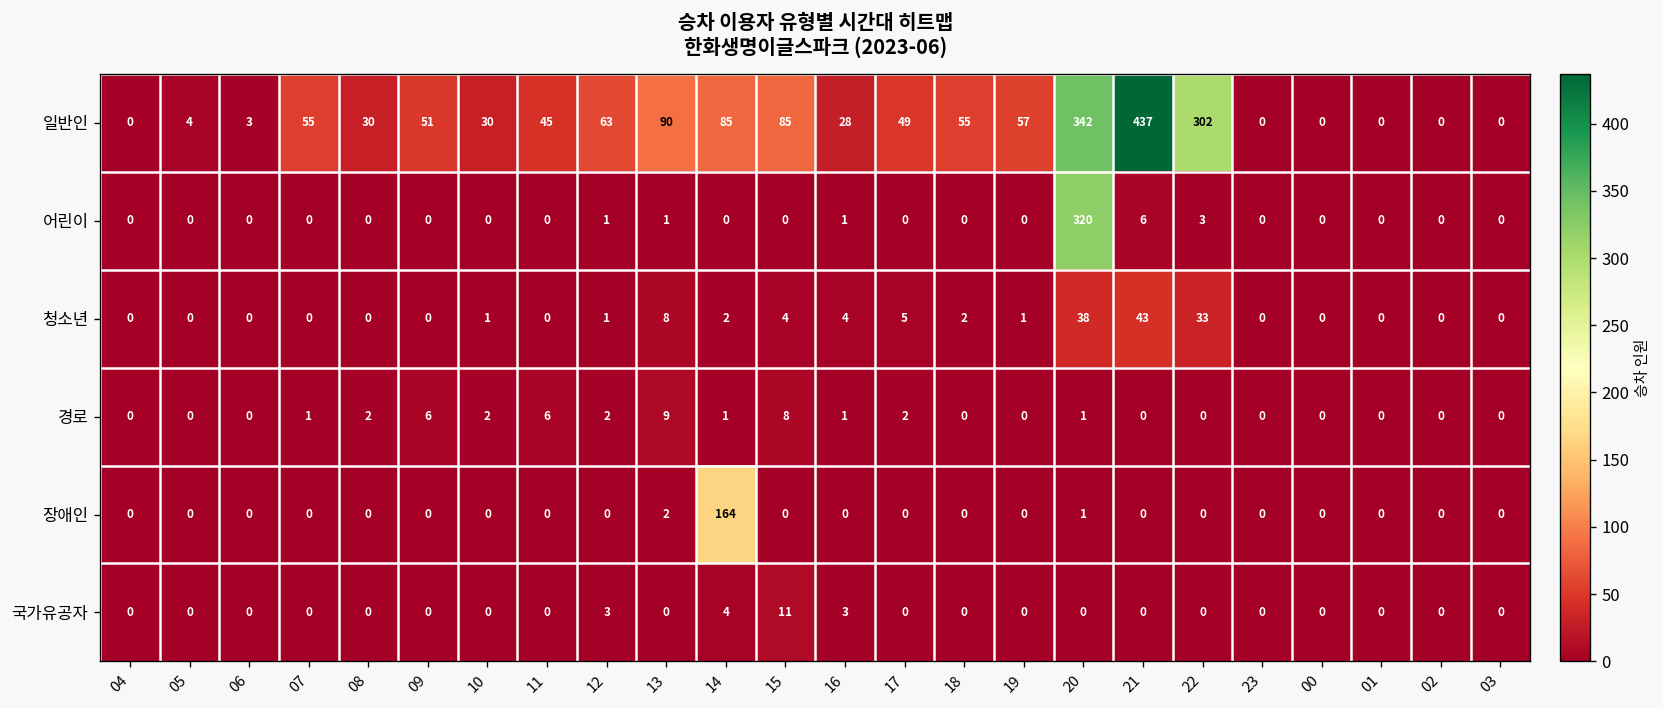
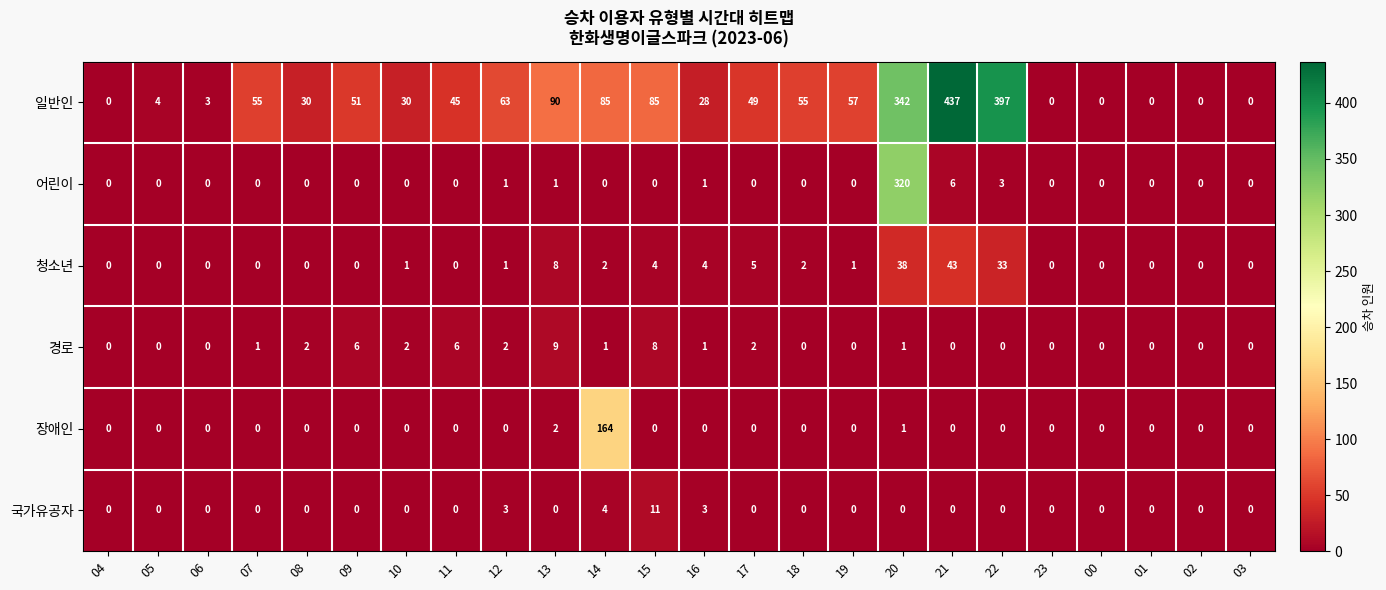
  {
    "일반인": {
      "04": 0,
      "05": 4,
      "06": 3,
      "07": 55,
      "08": 30,
      "09": 51,
      "10": 30,
      "11": 45,
      "12": 63,
      "13": 90,
      "14": 85,
      "15": 85,
      "16": 28,
      "17": 49,
      "18": 55,
      "19": 57,
      "20": 342,
      "21": 437,
-     "22": 302,
+     "22": 397,
      "23": 0,
      "00": 0,
      "01": 0,
      "02": 0,
      "03": 0
    },
    "어린이": {
      "04": 0,
      "05": 0,
      "06": 0,
      "07": 0,
      "08": 0,
      "09": 0,
      "10": 0,
      "11": 0,
      "12": 1,
      "13": 1,
      "14": 0,
      "15": 0,
      "16": 1,
      "17": 0,
      "18": 0,
      "19": 0,
      "20": 320,
      "21": 6,
      "22": 3,
      "23": 0,
      "00": 0,
      "01": 0,
      "02": 0,
      "03": 0
    },
    "청소년": {
      "04": 0,
      "05": 0,
      "06": 0,
      "07": 0,
      "08": 0,
      "09": 0,
      "10": 1,
      "11": 0,
      "12": 1,
      "13": 8,
      "14": 2,
      "15": 4,
      "16": 4,
      "17": 5,
      "18": 2,
      "19": 1,
      "20": 38,
      "21": 43,
      "22": 33,
      "23": 0,
      "00": 0,
      "01": 0,
      "02": 0,
      "03": 0
    },
    "경로": {
      "04": 0,
      "05": 0,
      "06": 0,
      "07": 1,
      "08": 2,
      "09": 6,
      "10": 2,
      "11": 6,
      "12": 2,
      "13": 9,
      "14": 1,
      "15": 8,
      "16": 1,
      "17": 2,
      "18": 0,
      "19": 0,
      "20": 1,
      "21": 0,
      "22": 0,
      "23": 0,
      "00": 0,
      "01": 0,
      "02": 0,
      "03": 0
    },
    "장애인": {
      "04": 0,
      "05": 0,
      "06": 0,
      "07": 0,
      "08": 0,
      "09": 0,
      "10": 0,
      "11": 0,
      "12": 0,
      "13": 2,
      "14": 164,
      "15": 0,
      "16": 0,
      "17": 0,
      "18": 0,
      "19": 0,
      "20": 1,
      "21": 0,
      "22": 0,
      "23": 0,
      "00": 0,
      "01": 0,
      "02": 0,
      "03": 0
    },
    "국가유공자": {
      "04": 0,
      "05": 0,
      "06": 0,
      "07": 0,
      "08": 0,
      "09": 0,
      "10": 0,
      "11": 0,
      "12": 3,
      "13": 0,
      "14": 4,
      "15": 11,
      "16": 3,
      "17": 0,
      "18": 0,
      "19": 0,
      "20": 0,
      "21": 0,
      "22": 0,
      "23": 0,
      "00": 0,
      "01": 0,
      "02": 0,
      "03": 0
    }
  }
